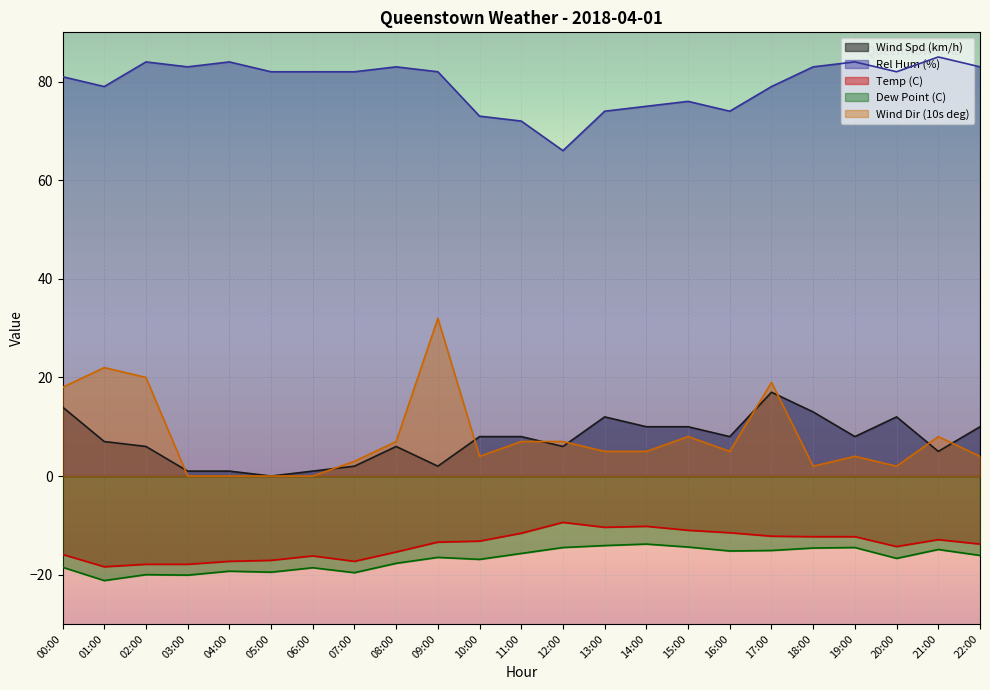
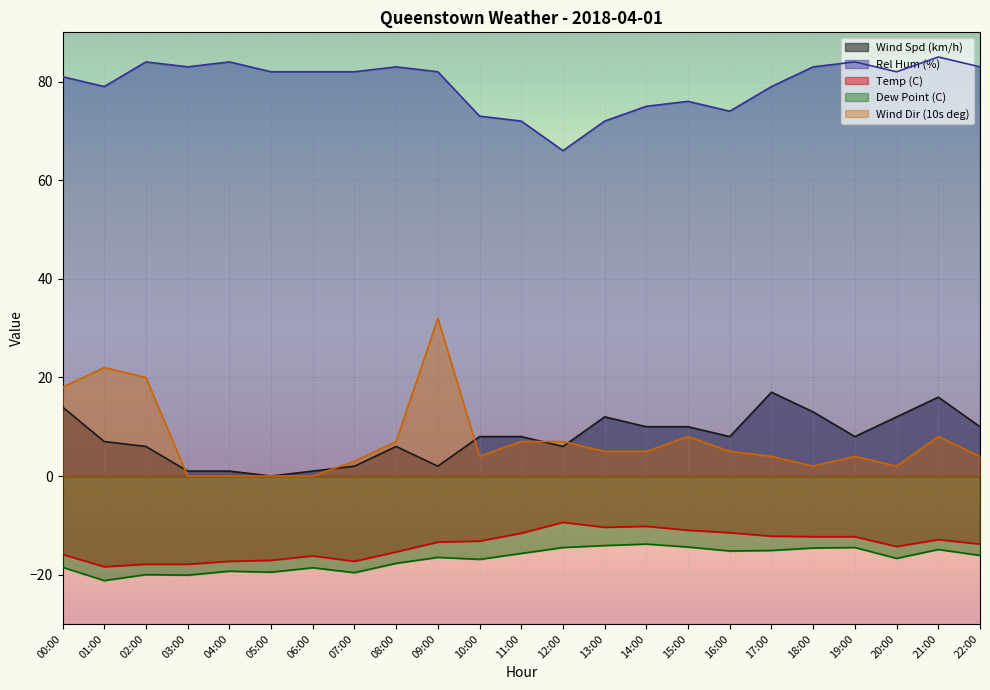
  {
    "Wind Spd (km/h)": {
      "00:00": 14,
      "01:00": 7,
      "02:00": 6,
      "03:00": 1,
      "04:00": 1,
      "06:00": 1,
      "07:00": 2,
      "08:00": 6,
      "09:00": 2,
      "10:00": 8,
      "11:00": 8,
      "12:00": 6,
      "13:00": 12,
      "14:00": 10,
      "15:00": 10,
      "16:00": 8,
      "17:00": 17,
      "18:00": 13,
      "19:00": 8,
      "20:00": 12,
-     "21:00": 5,
+     "21:00": 16,
      "22:00": 10
    },
    "Rel Hum (%)": {
      "00:00": 81,
      "01:00": 79,
      "02:00": 84,
      "03:00": 83,
      "04:00": 84,
      "05:00": 82,
      "06:00": 82,
      "07:00": 82,
      "08:00": 83,
      "09:00": 82,
      "10:00": 73,
      "11:00": 72,
      "12:00": 66,
-     "13:00": 74,
+     "13:00": 72,
      "14:00": 75,
      "15:00": 76,
      "16:00": 74,
      "17:00": 79,
      "18:00": 83,
      "22:00": 83
    },
    "Wind Dir (10s deg)": {
      "00:00": 18,
      "01:00": 22,
      "02:00": 20,
      "07:00": 3,
      "08:00": 7,
      "09:00": 32,
      "10:00": 4,
      "11:00": 7,
      "12:00": 7,
      "13:00": 5,
      "14:00": 5,
      "15:00": 8,
      "16:00": 5,
-     "17:00": 19,
+     "17:00": 4,
      "18:00": 2,
      "19:00": 4,
      "20:00": 2,
      "21:00": 8,
      "22:00": 4
    }
  }
